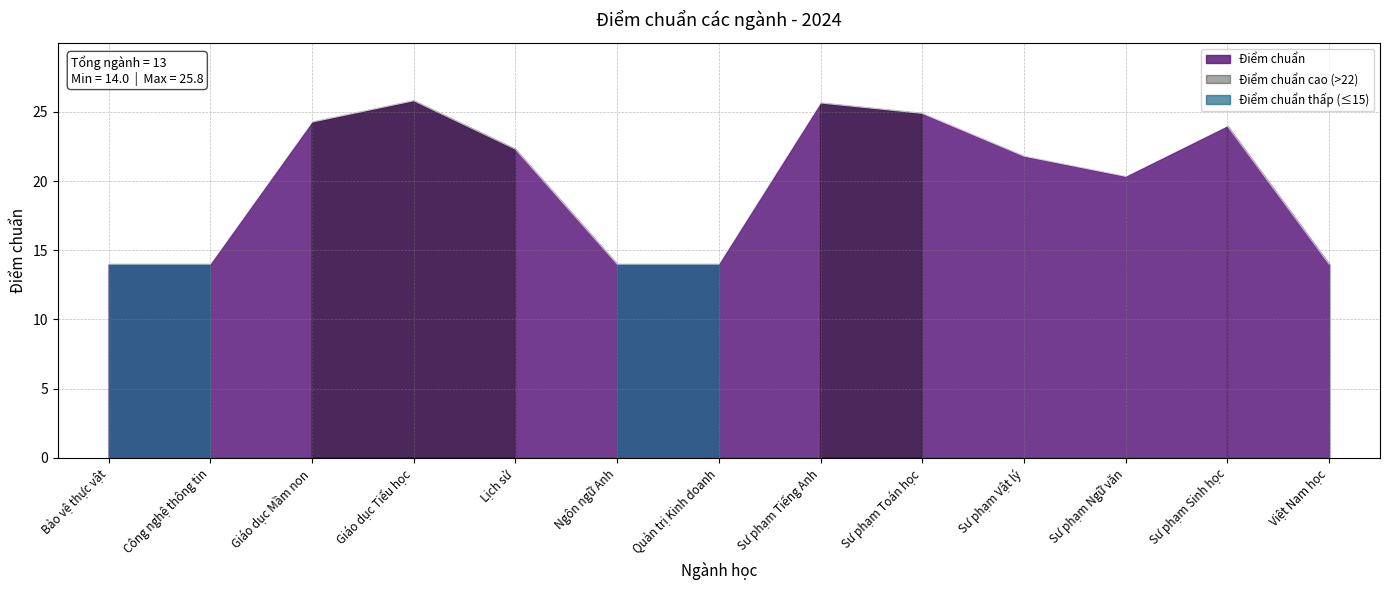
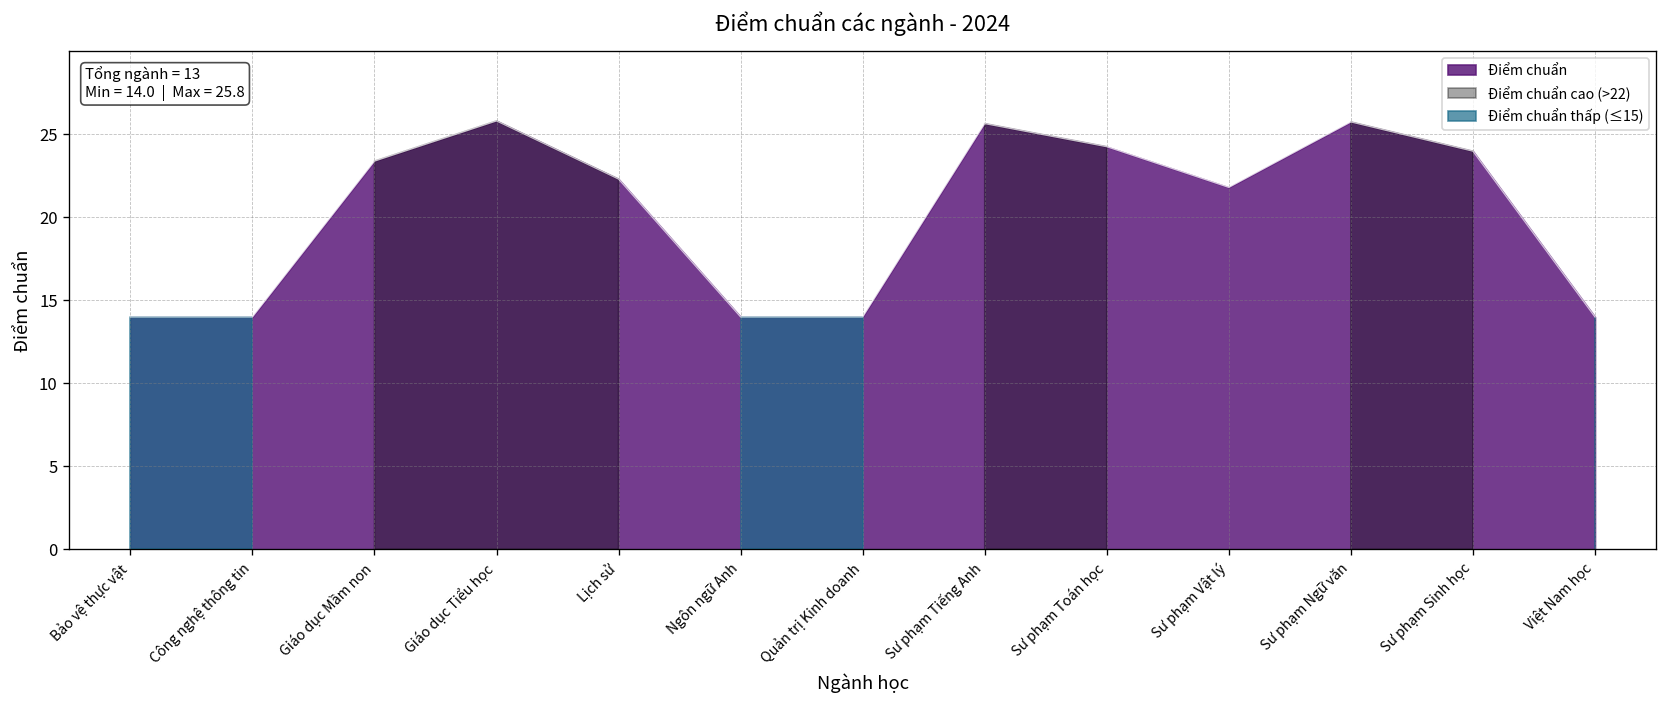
  {
    "Bảo vệ thực vật": 14.0,
    "Công nghệ thông tin": 14.0,
-   "Giáo dục Mầm non": 24.3,
+   "Giáo dục Mầm non": 23.4,
    "Giáo dục Tiểu học": 25.8,
    "Lịch sử": 22.3,
    "Ngôn ngữ Anh": 14.0,
    "Quản trị Kinh doanh": 14.0,
    "Sư phạm Tiếng Anh": 25.6,
-   "Sư phạm Toán học": 24.9,
+   "Sư phạm Toán học": 24.3,
    "Sư phạm Vật lý": 21.8,
-   "Sư phạm Ngữ văn": 20.3,
+   "Sư phạm Ngữ văn": 25.7,
    "Sư phạm Sinh học": 24.0,
    "Việt Nam học": 14.0
  }
